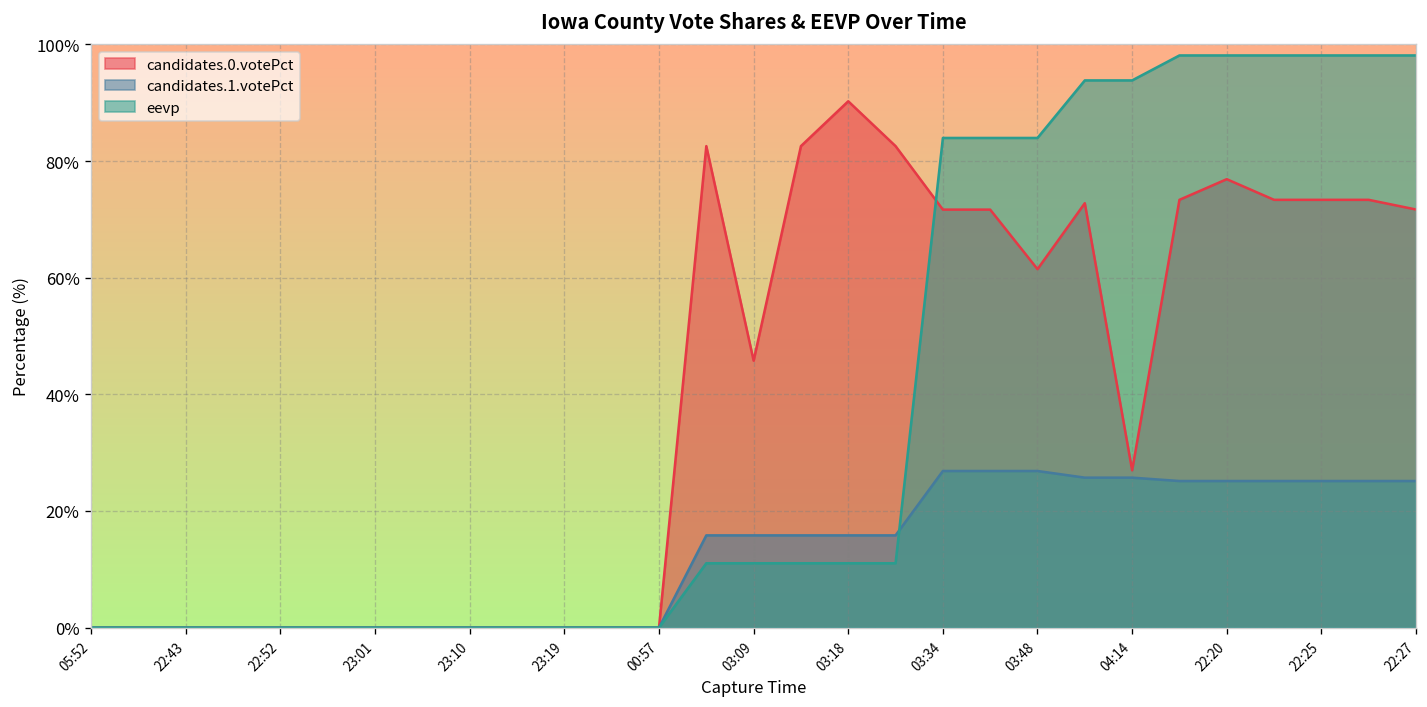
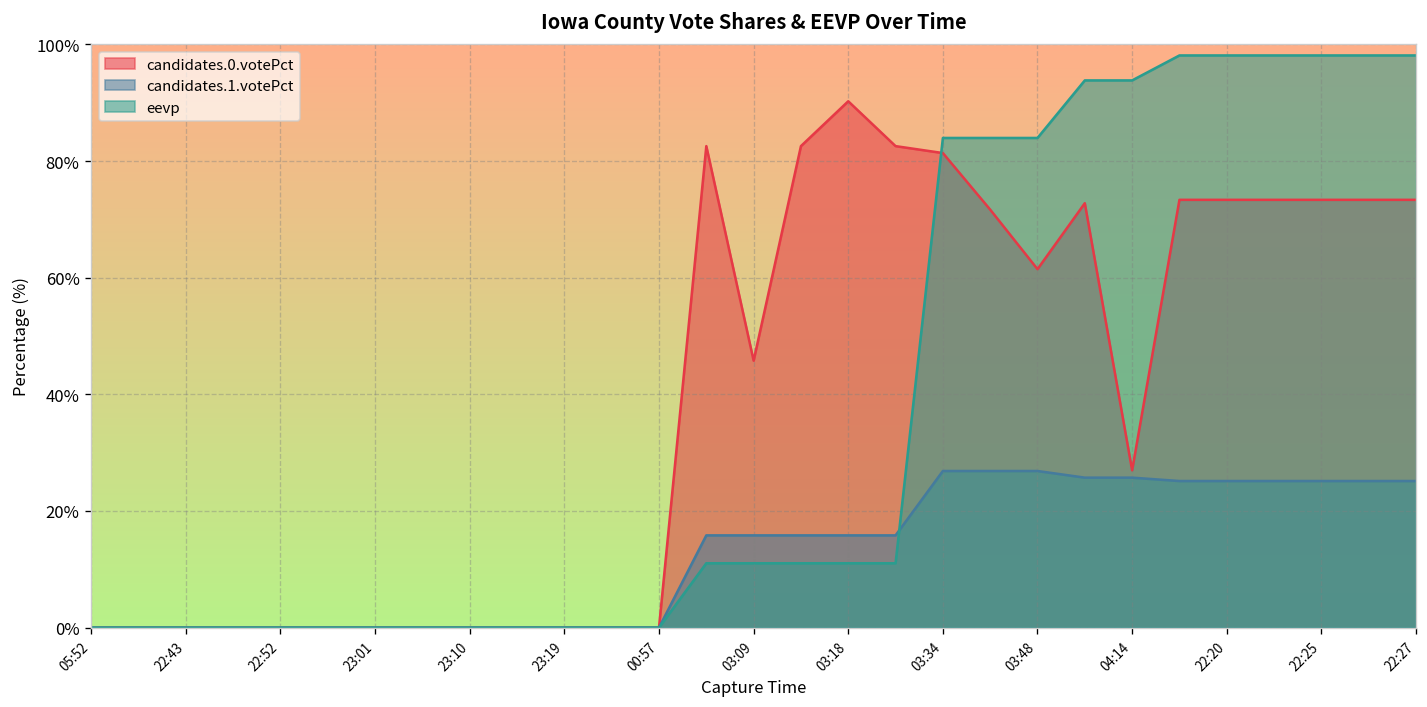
  {
    "candidates.0.votePct": {
      "03:09": "46%",
      "03:18": "90%",
-     "03:34": "72%",
+     "03:34": "81%",
      "03:48": "61%",
      "04:14": "27%",
-     "22:20": "77%",
-     "22:27": "72%"
+     "22:20": "73%",
+     "22:27": "73%"
    }
  }
